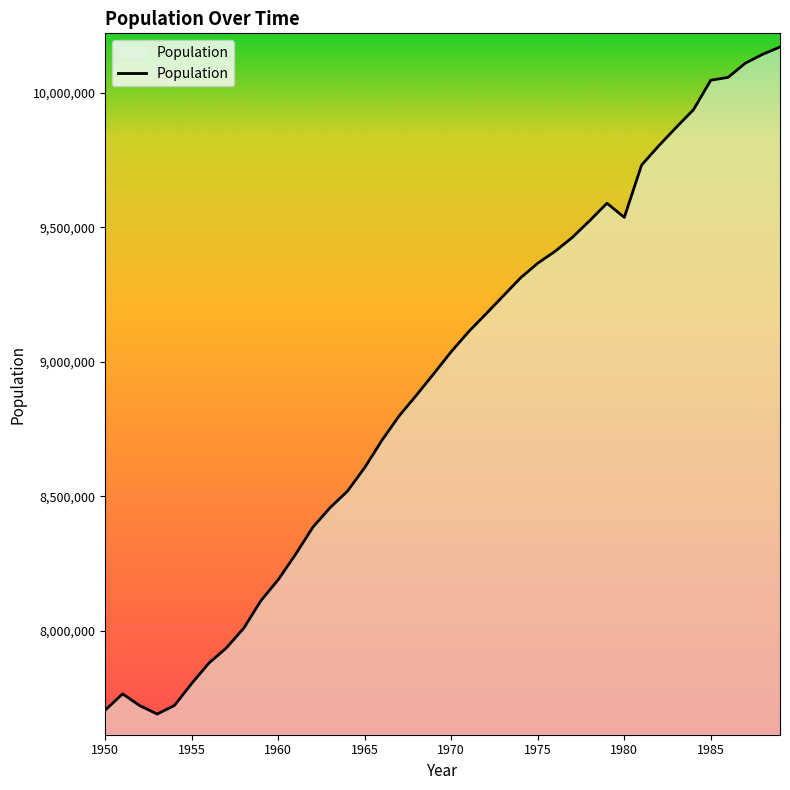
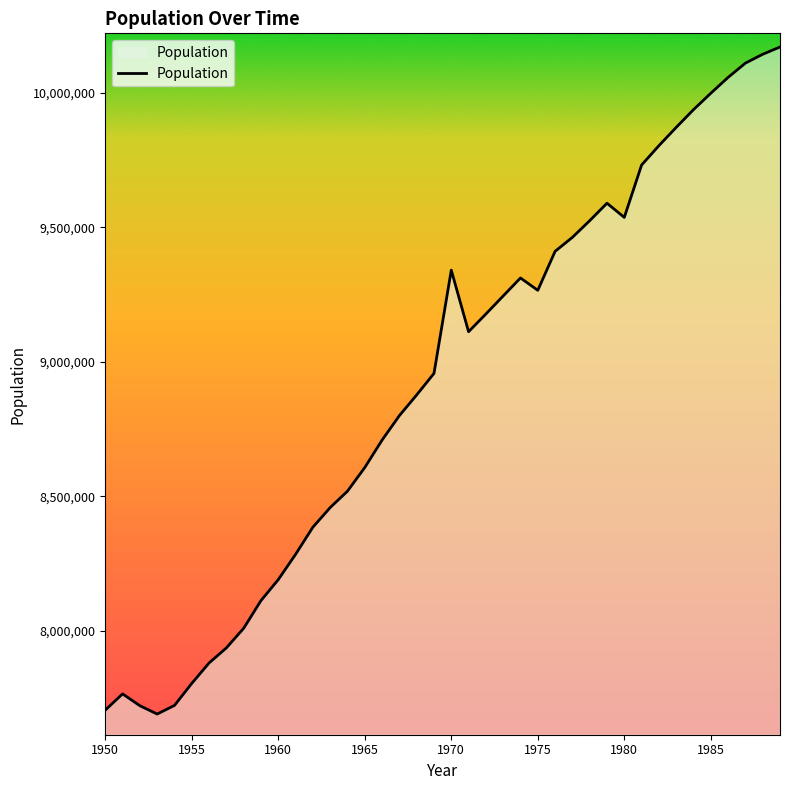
  {
    "1950": "7,700,000",
    "1955": "7,800,000",
    "1960": "8,190,000",
    "1965": "8,610,000",
-   "1970": "9,040,000",
-   "1975": "9,370,000",
+   "1970": "9,340,000",
+   "1975": "9,270,000",
    "1980": "9,540,000",
-   "1985": "10,050,000"
+   "1985": "10,000,000"
  }
